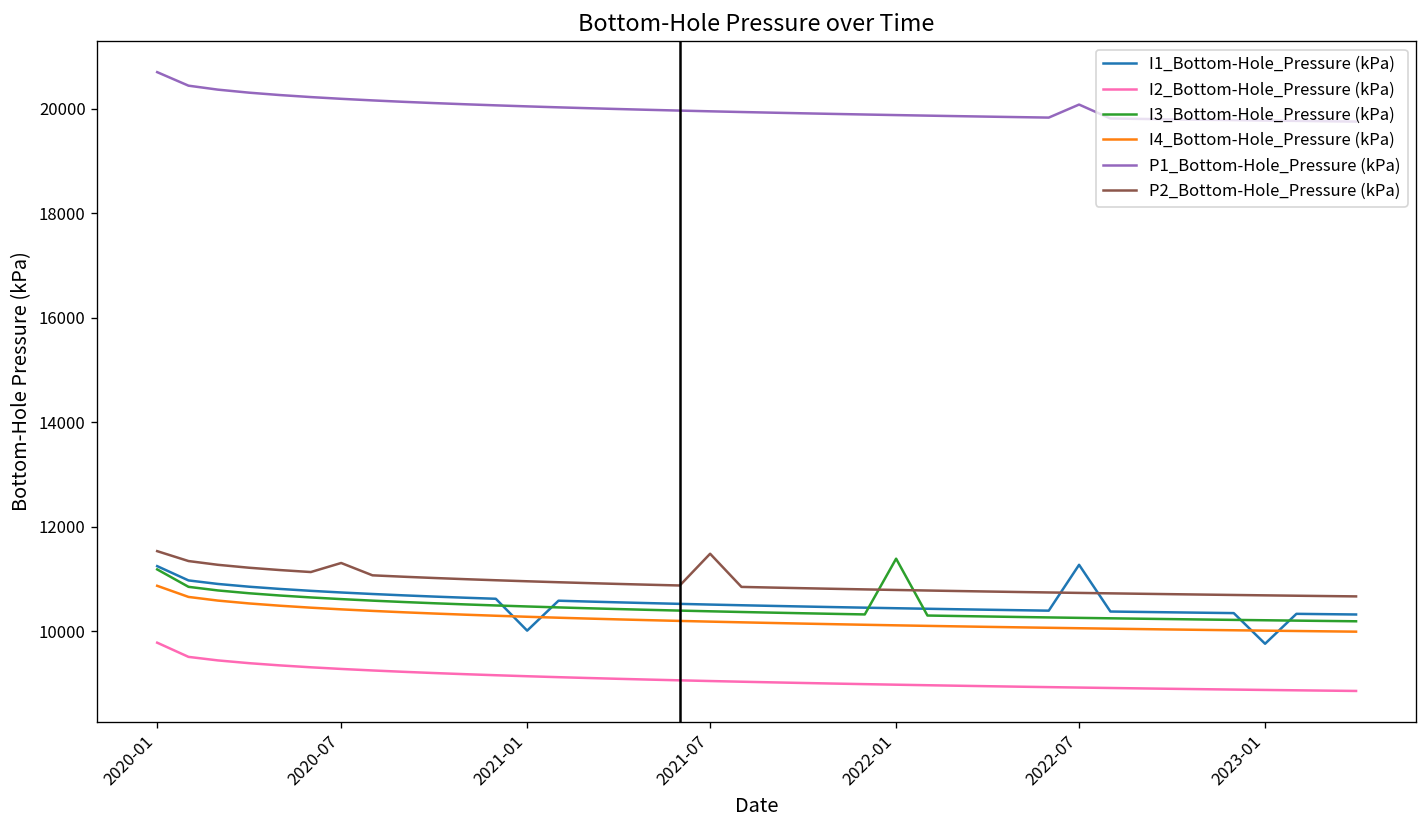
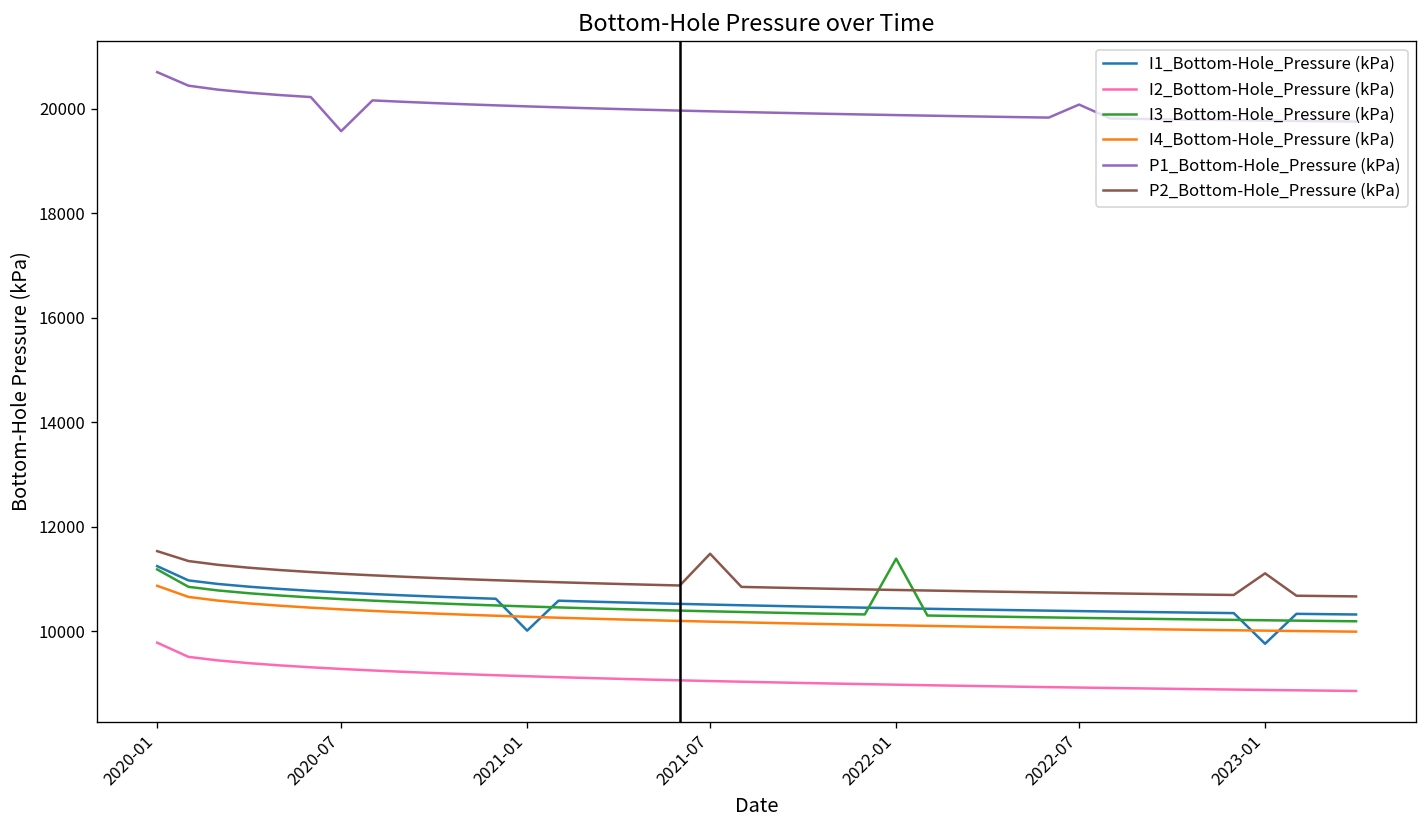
  {
    "I1_Bottom-Hole_Pressure (kPa)": {
      "2020-01": 11200,
      "2020-07": 10700,
      "2021-01": 10000,
      "2021-07": 10500,
      "2022-01": 10400,
-     "2022-07": 11300,
+     "2022-07": 10400,
      "2023-01": 9800
    },
    "I2_Bottom-Hole_Pressure (kPa)": {
      "2020-01": 9800,
      "2020-07": 9300,
      "2021-01": 9100,
      "2021-07": 9000,
      "2022-01": 9000,
      "2022-07": 8900,
      "2023-01": 8900
    },
    "I3_Bottom-Hole_Pressure (kPa)": {
      "2020-01": 11200,
      "2020-07": 10600,
      "2021-01": 10500,
      "2021-07": 10400,
      "2022-01": 11400,
      "2022-07": 10300,
      "2023-01": 10200
    },
    "I4_Bottom-Hole_Pressure (kPa)": {
      "2020-01": 10900,
      "2020-07": 10400,
      "2021-01": 10300,
      "2021-07": 10200,
      "2022-01": 10100,
      "2022-07": 10100,
      "2023-01": 10000
    },
    "P1_Bottom-Hole_Pressure (kPa)": {
      "2020-01": 20700,
-     "2020-07": 20200,
+     "2020-07": 19600,
      "2021-01": 20000,
      "2021-07": 20000,
      "2022-01": 19900,
      "2022-07": 20100
    },
    "P2_Bottom-Hole_Pressure (kPa)": {
      "2020-01": 11500,
-     "2020-07": 11300,
+     "2020-07": 11100,
      "2021-01": 11000,
      "2021-07": 11500,
      "2022-01": 10800,
      "2022-07": 10700,
-     "2023-01": 10700
+     "2023-01": 11100
    }
  }
